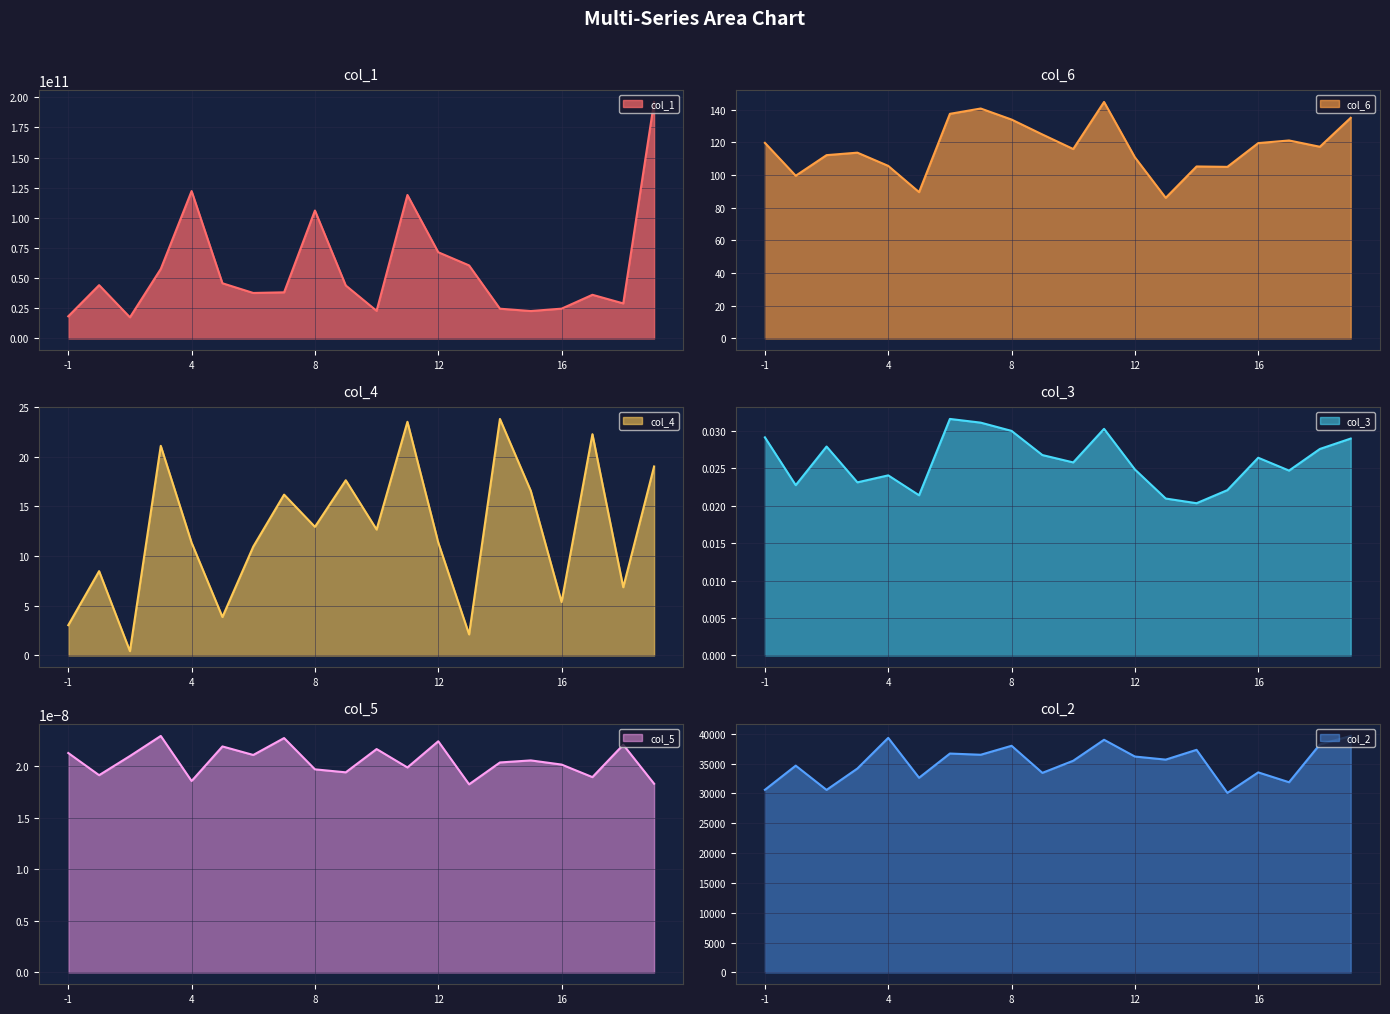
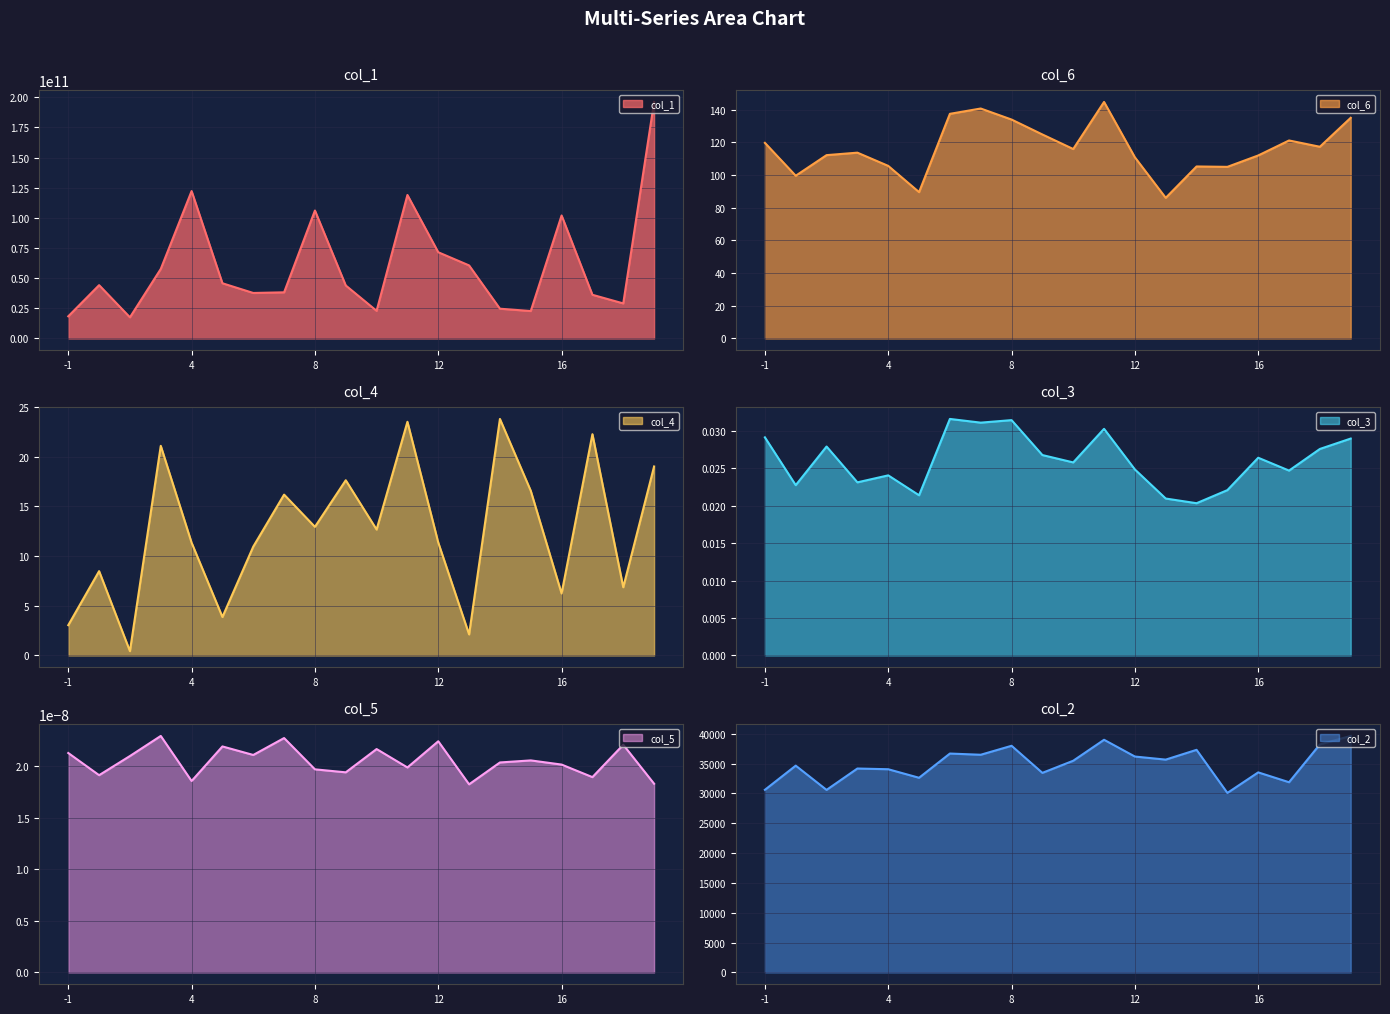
  {
    "col_1": {
      "-1": 18000000000,
      "4": 122000000000,
      "8": 106000000000,
      "12": 72000000000,
-     "16": 25000000000
+     "16": 102000000000
    },
    "col_6": {
      "-1": 120,
      "4": 106,
      "8": 134,
      "12": 111,
-     "16": 120
+     "16": 112
    },
    "col_4": {
      "-1": 3,
      "4": 11,
      "8": 13,
      "12": 11,
-     "16": 5
+     "16": 6
    },
    "col_3": {
      "-1": 0.029,
      "4": 0.024,
-     "8": 0.030,
+     "8": 0.031,
      "12": 0.025,
      "16": 0.026
    },
    "col_5": {
      "-1": 0.0000000213,
      "4": 0.0000000186,
      "8": 0.0000000197,
      "12": 0.0000000224,
      "16": 0.0000000201
    },
    "col_2": {
      "-1": 31000,
-     "4": 39000,
+     "4": 34000,
      "8": 38000,
      "12": 36000,
      "16": 34000
    }
  }
